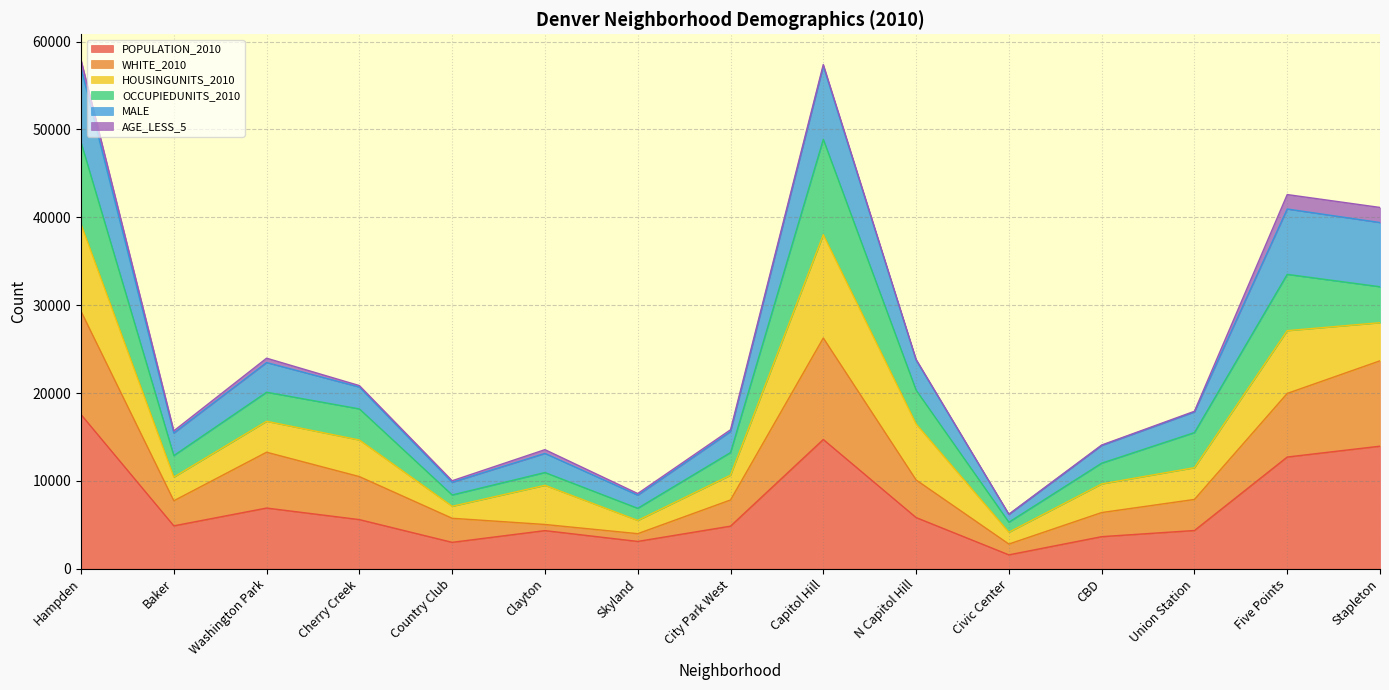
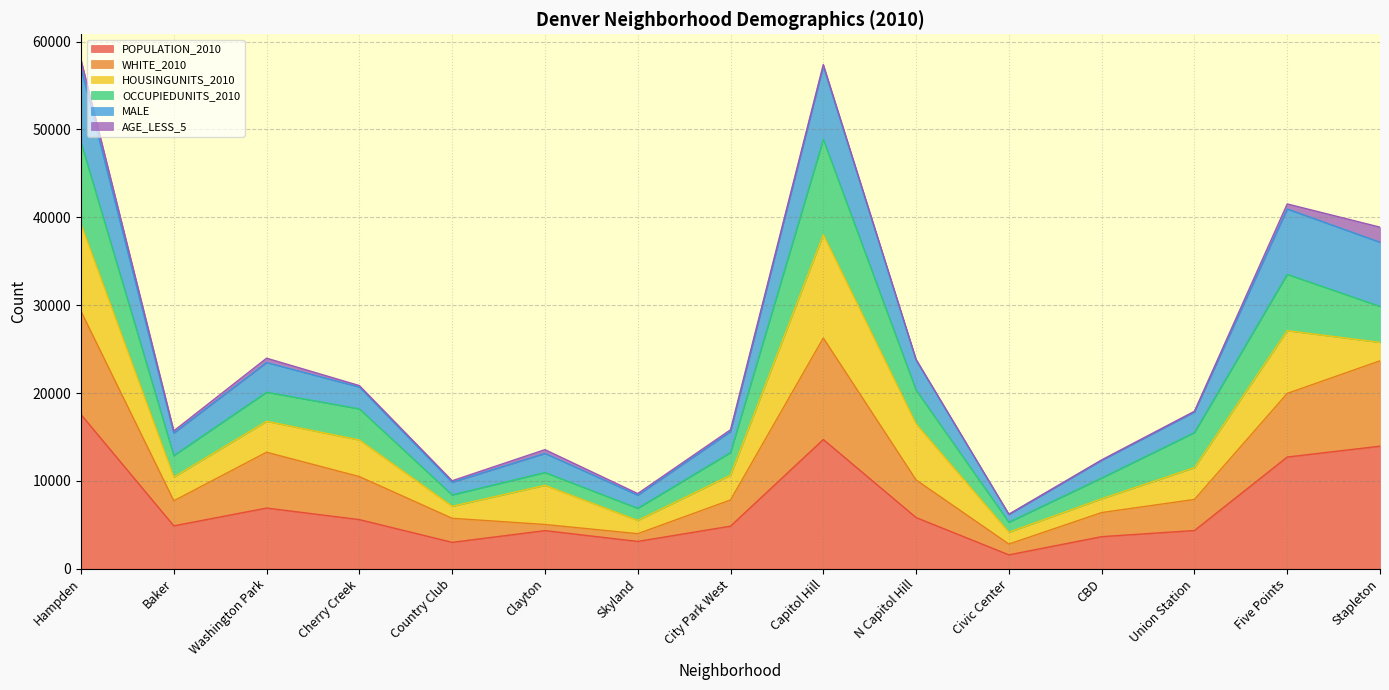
  {
    "HOUSINGUNITS_2010": {
      "Hampden": 10000,
      "Baker": 3000,
      "Washington Park": 4000,
      "Cherry Creek": 4000,
      "Country Club": 1000,
      "Clayton": 4000,
      "Skyland": 2000,
      "City Park West": 3000,
      "Capitol Hill": 12000,
      "N Capitol Hill": 6000,
      "Civic Center": 1000,
-     "CBD": 3000,
+     "CBD": 2000,
      "Union Station": 4000,
      "Five Points": 7000,
-     "Stapleton": 4000
+     "Stapleton": 2000
    },
    "OCCUPIEDUNITS_2010": {
      "Hampden": 9000,
      "Baker": 2000,
      "Washington Park": 3000,
      "Cherry Creek": 4000,
      "Country Club": 1000,
      "Clayton": 1000,
      "Skyland": 1000,
      "City Park West": 3000,
      "Capitol Hill": 11000,
      "N Capitol Hill": 4000,
      "Civic Center": 1000,
      "CBD": 2000,
      "Union Station": 4000,
      "Five Points": 6000,
      "Stapleton": 4000
    },
    "MALE": {
      "Hampden": 8000,
      "Washington Park": 3000,
      "Clayton": 2000,
      "Five Points": 7000,
      "Stapleton": 7000
    },
    "AGE_LESS_5": {
      "Hampden": 1000,
      "Washington Park": 1000,
      "Clayton": 0,
-     "Five Points": 2000,
+     "Five Points": 1000,
      "Stapleton": 2000
    }
  }
